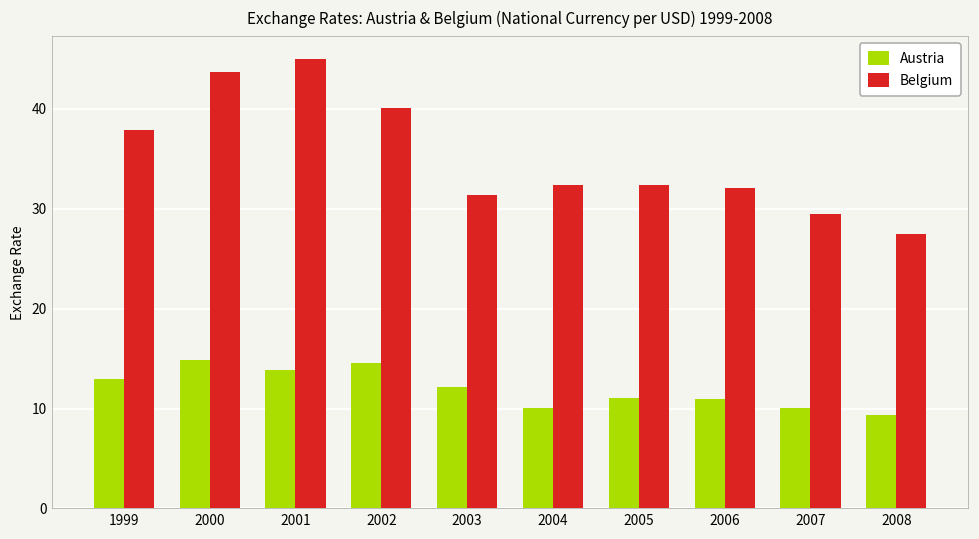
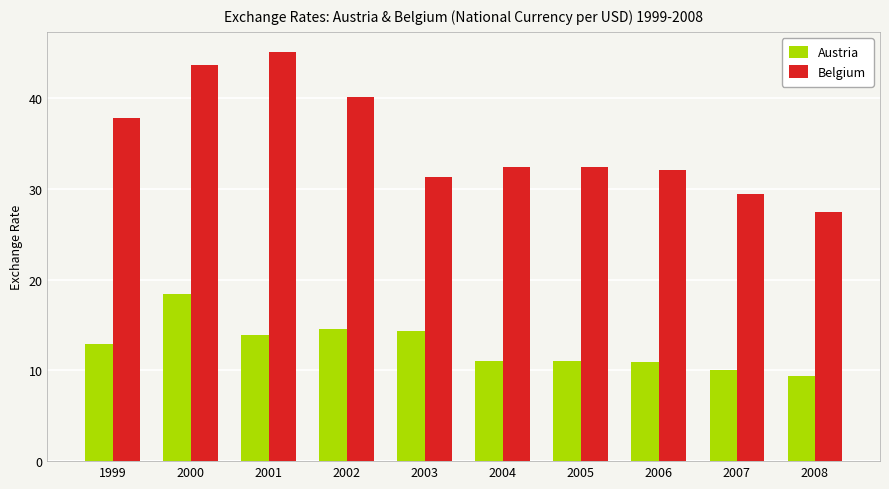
  {
    "Austria": {
      "1999": 13,
-     "2000": 15,
+     "2000": 18,
      "2001": 14,
      "2002": 15,
-     "2003": 12,
-     "2004": 10,
+     "2003": 14,
+     "2004": 11,
      "2005": 11,
      "2006": 11,
      "2007": 10,
      "2008": 9
    },
    "Belgium": {
      "1999": 38,
      "2000": 44,
      "2001": 45,
      "2002": 40,
      "2003": 31,
      "2004": 32,
      "2005": 32,
      "2006": 32,
      "2007": 29,
      "2008": 27
    }
  }
